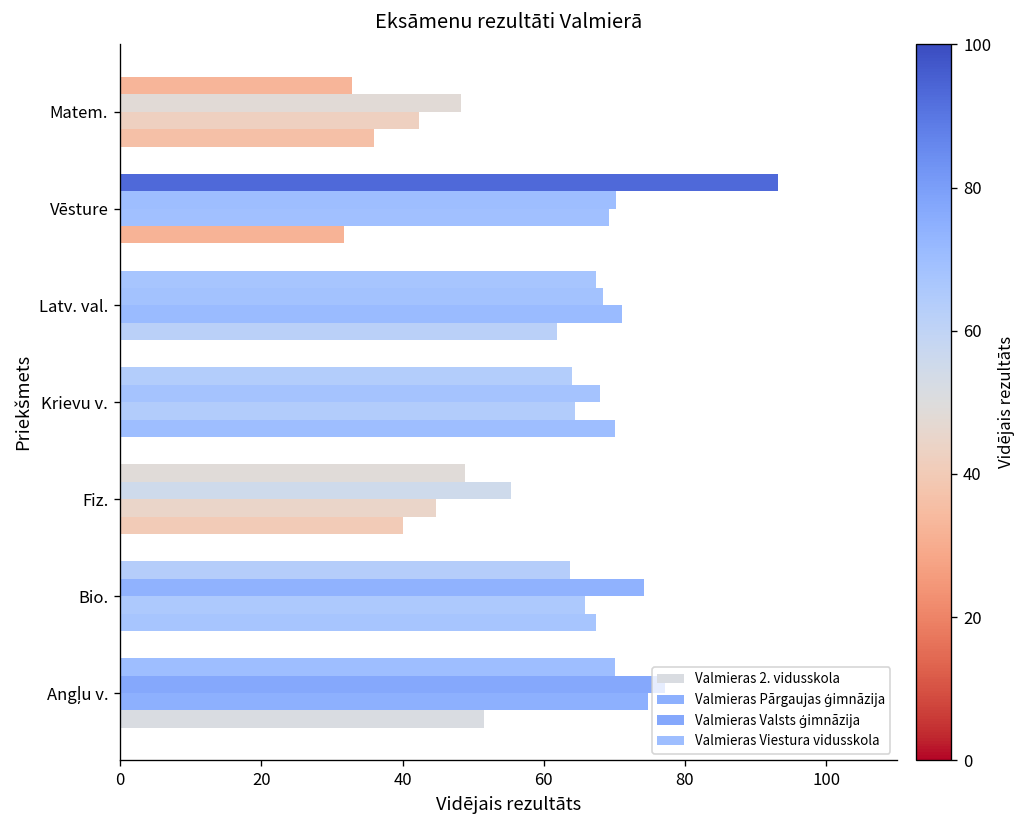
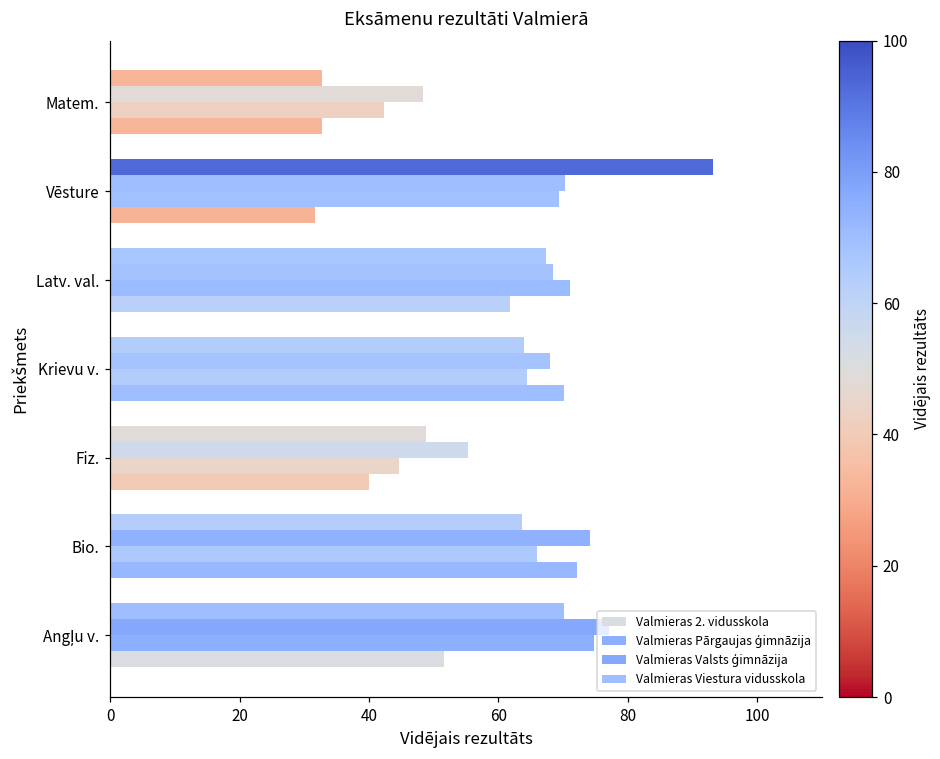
  {
    "Valmieras 2. vidusskola": {
-     "Matem.": 36,
+     "Matem.": 33,
      "Vēsture": 32,
      "Latv. val.": 62,
      "Krievu v.": 70,
      "Fiz.": 40,
-     "Bio.": 67,
+     "Bio.": 72,
      "Angļu v.": 52
    }
  }
